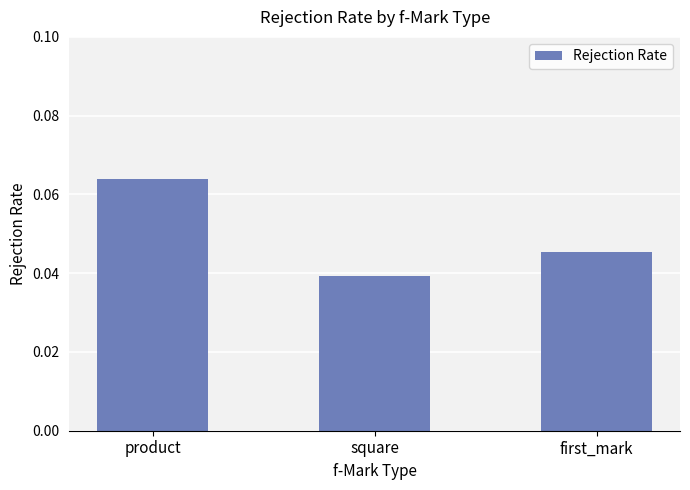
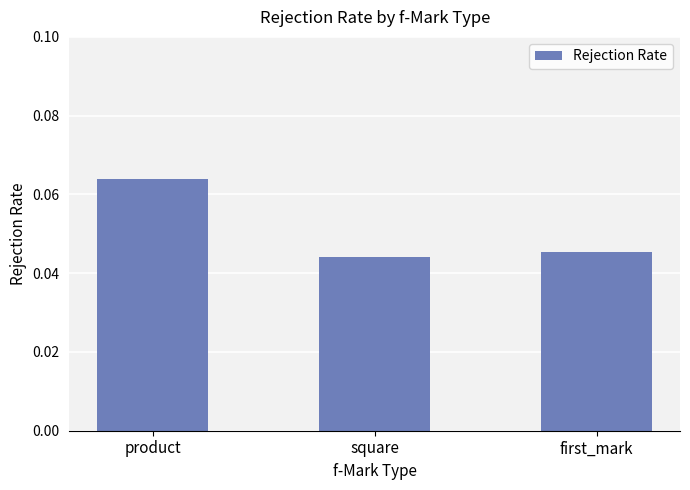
  {
    "product": 0.064,
-   "square": 0.039,
+   "square": 0.044,
    "first_mark": 0.045
  }
